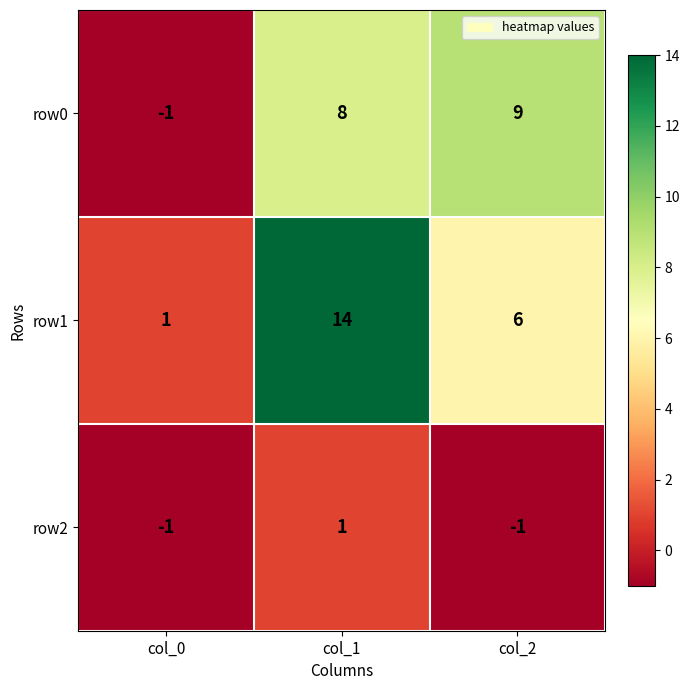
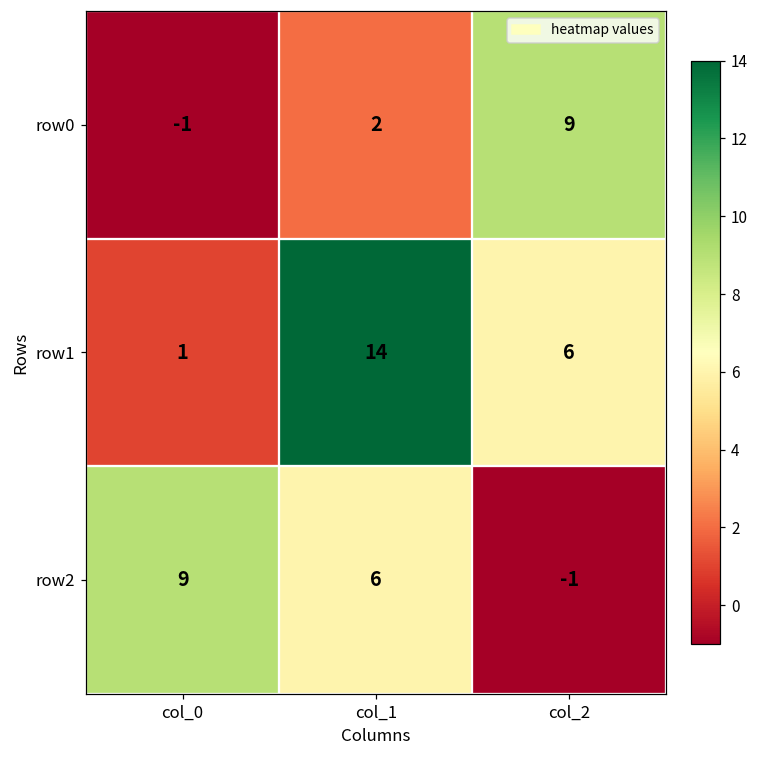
  {
    "row0": {
      "col_0": -1,
-     "col_1": 8,
+     "col_1": 2,
      "col_2": 9
    },
    "row1": {
      "col_0": 1,
      "col_1": 14,
      "col_2": 6
    },
    "row2": {
-     "col_0": -1,
-     "col_1": 1,
+     "col_0": 9,
+     "col_1": 6,
      "col_2": -1
    }
  }
